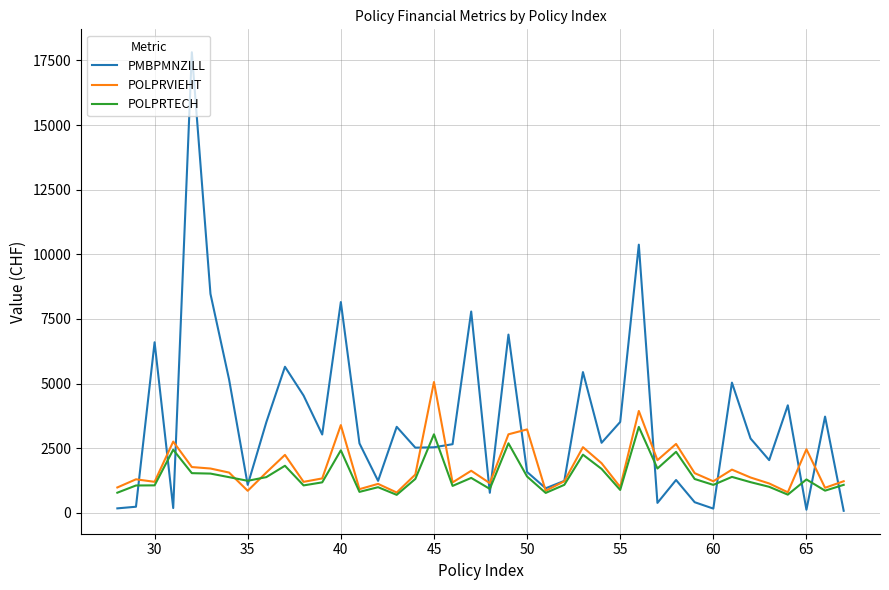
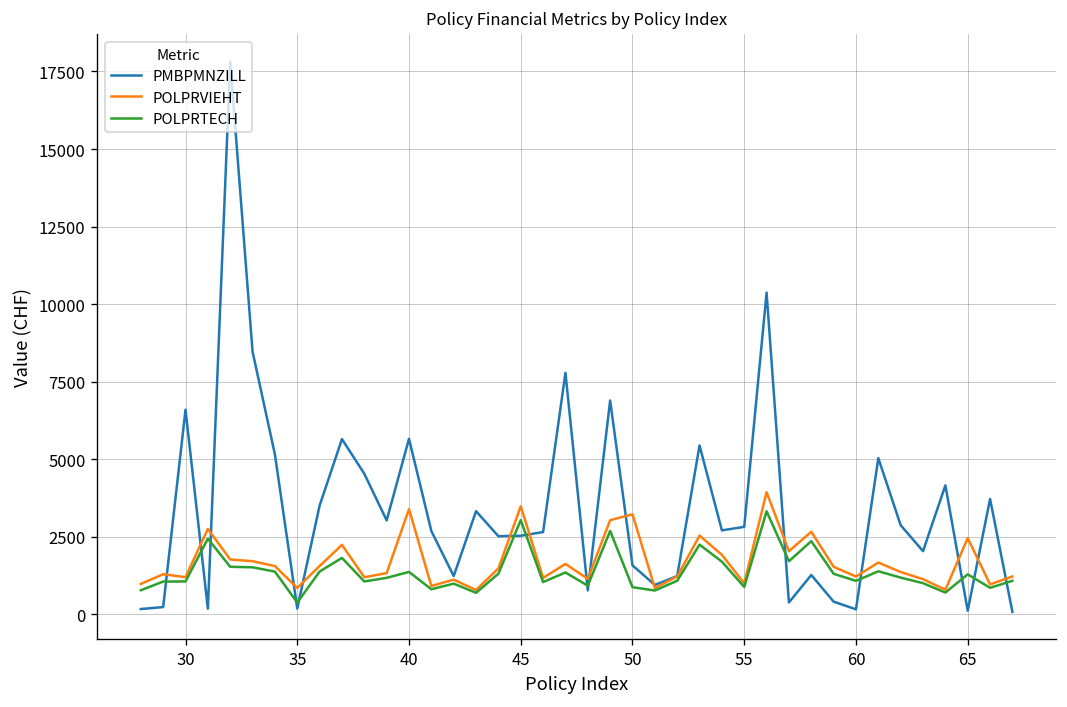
  {
    "PMBPMNZILL": {
      "30": 6600,
-     "35": 1100,
-     "40": 8200,
+     "35": 200,
+     "40": 5700,
      "45": 2500,
      "50": 1600,
-     "55": 3500,
+     "55": 2800,
      "60": 200,
      "65": 100
    },
    "POLPRVIEHT": {
      "30": 1200,
      "35": 900,
      "40": 3400,
-     "45": 5100,
+     "45": 3500,
      "50": 3200,
      "55": 1000,
      "60": 1200,
      "65": 2500
    },
    "POLPRTECH": {
      "30": 1100,
-     "35": 1200,
-     "40": 2400,
+     "35": 400,
+     "40": 1400,
      "45": 3000,
-     "50": 1400,
+     "50": 900,
      "55": 900,
      "60": 1100,
      "65": 1300
    }
  }
